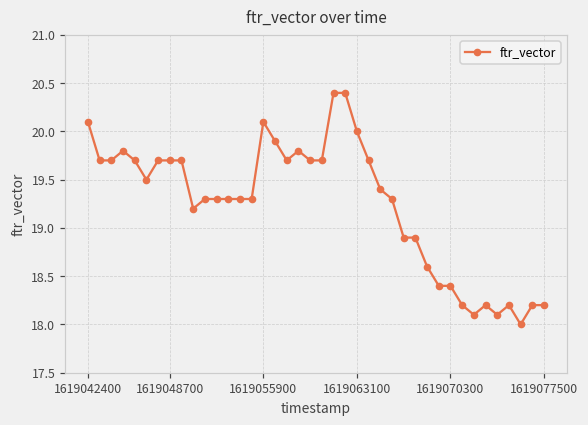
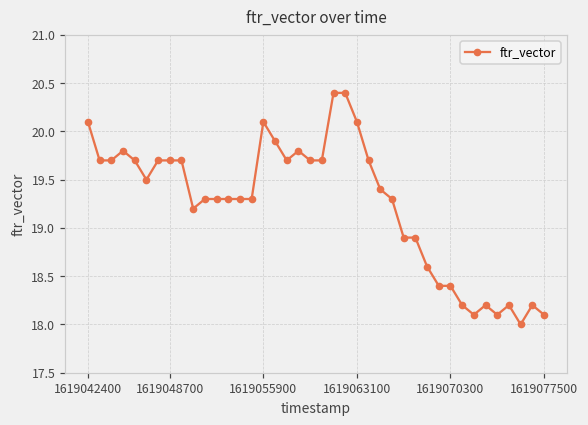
  {
    "1619042400": 20.1,
    "1619048700": 19.7,
    "1619055900": 20.1,
-   "1619063100": 20.0,
+   "1619063100": 20.1,
    "1619070300": 18.4,
-   "1619077500": 18.2
+   "1619077500": 18.1
  }
